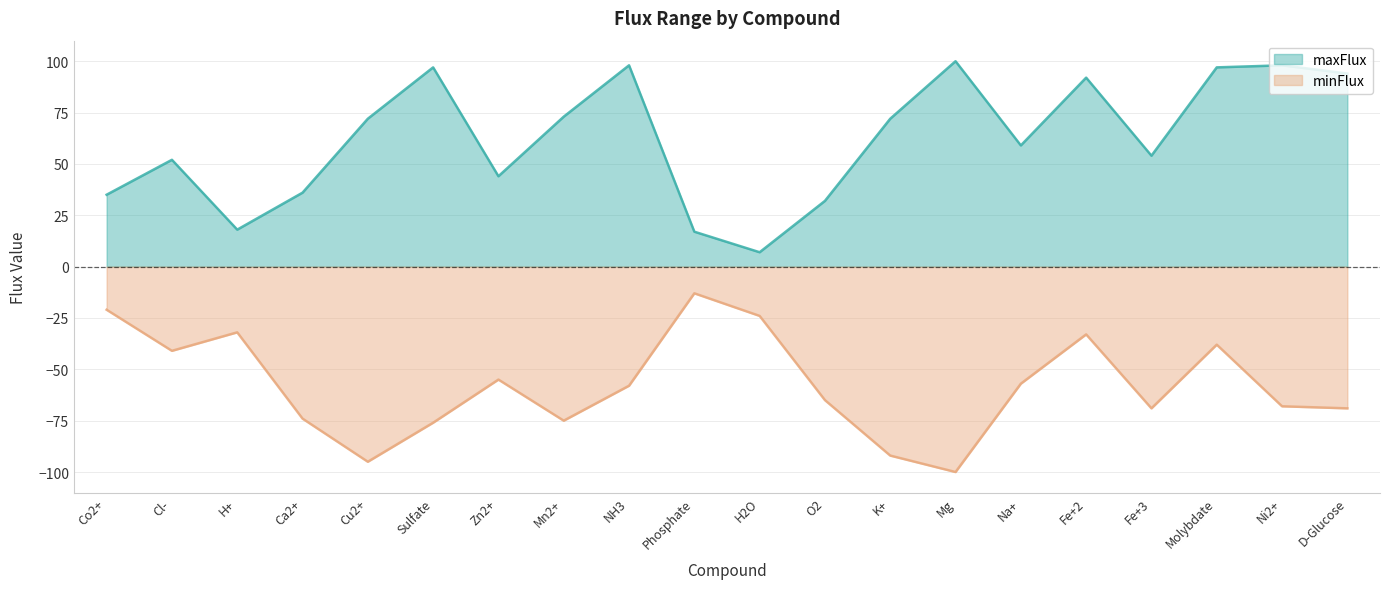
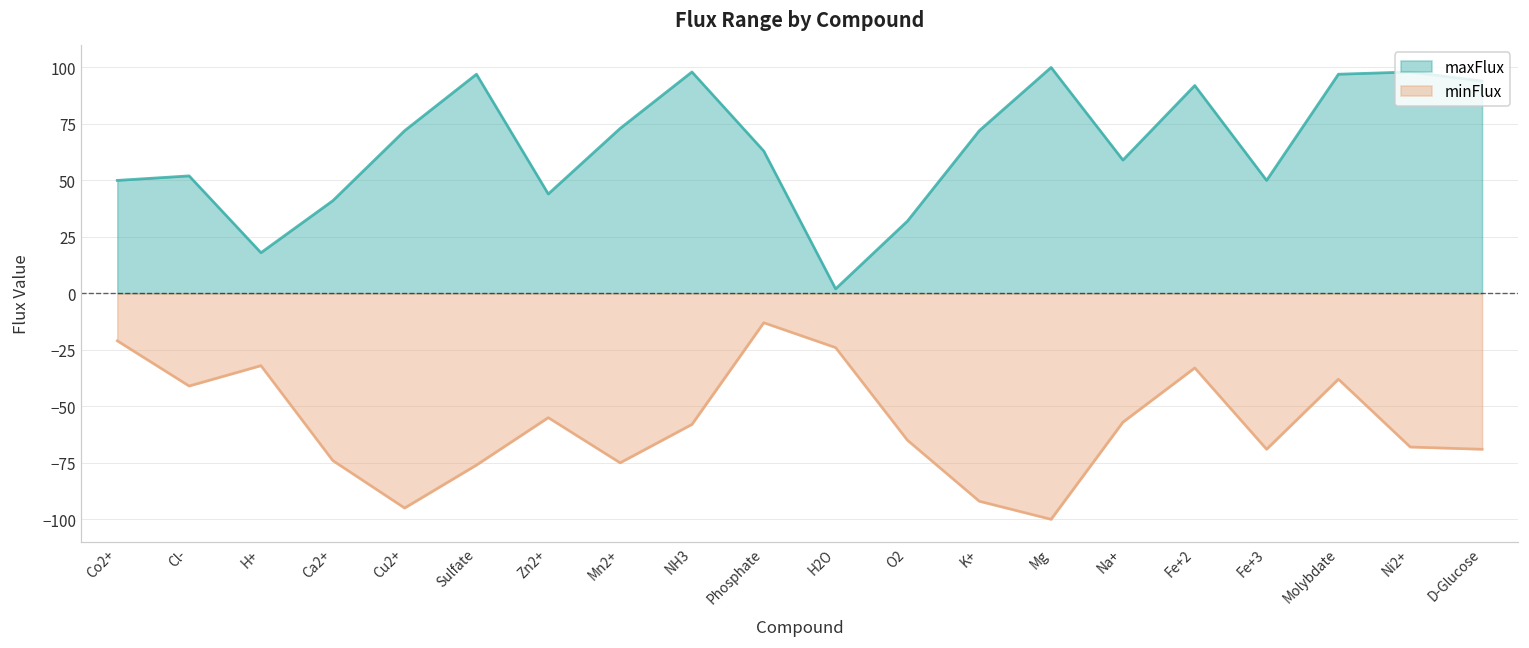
  {
    "maxFlux": {
-     "Co2+": 35,
+     "Co2+": 50,
      "Cl-": 52,
      "H+": 18,
-     "Ca2+": 36,
+     "Ca2+": 41,
      "Cu2+": 72,
      "Sulfate": 97,
      "Zn2+": 44,
      "Mn2+": 73,
      "NH3": 98,
-     "Phosphate": 17,
-     "H2O": 7,
+     "Phosphate": 63,
+     "H2O": 2,
      "O2": 32,
      "K+": 72,
      "Mg": 100,
      "Na+": 59,
      "Fe+2": 92,
-     "Fe+3": 54,
+     "Fe+3": 50,
      "Molybdate": 97
    }
  }
